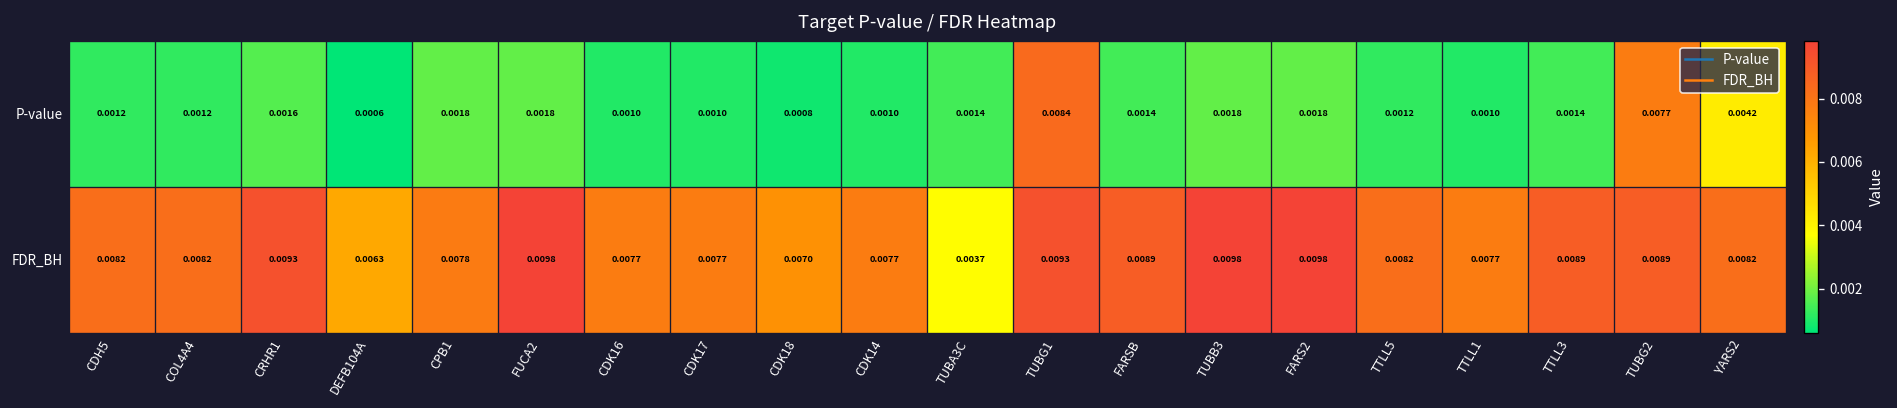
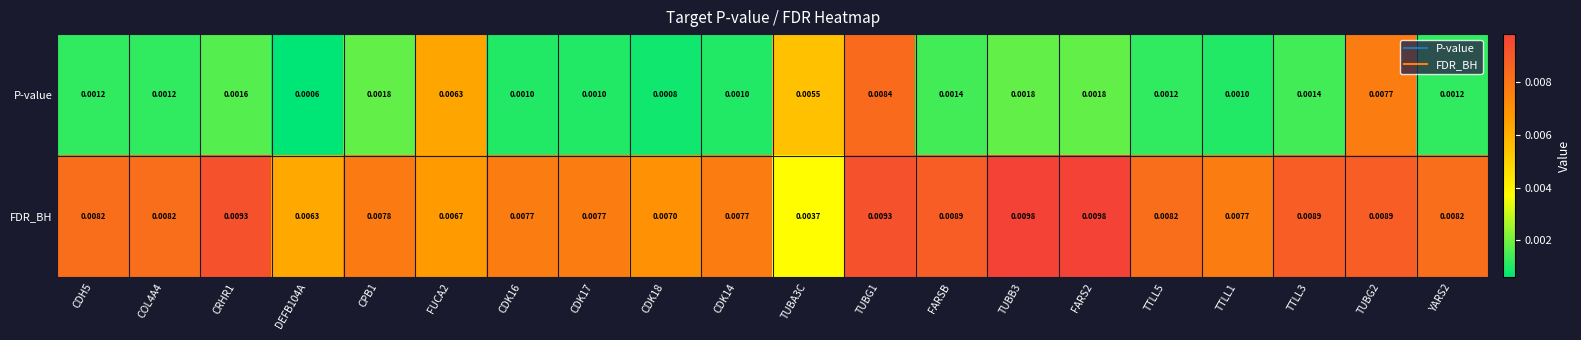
  {
    "P-value": {
      "CDH5": 0.0012,
      "COL4A4": 0.0012,
      "CRHR1": 0.0016,
      "DEFB104A": 0.0006,
      "CPB1": 0.0018,
-     "FUCA2": 0.0018,
+     "FUCA2": 0.0063,
      "CDK16": 0.0010,
      "CDK17": 0.0010,
      "CDK18": 0.0008,
      "CDK14": 0.0010,
-     "TUBA3C": 0.0014,
+     "TUBA3C": 0.0055,
      "TUBG1": 0.0084,
      "FARSB": 0.0014,
      "TUBB3": 0.0018,
      "FARS2": 0.0018,
      "TTLL5": 0.0012,
      "TTLL1": 0.0010,
      "TTLL3": 0.0014,
      "TUBG2": 0.0077,
-     "YARS2": 0.0042
+     "YARS2": 0.0012
    },
    "FDR_BH": {
      "CDH5": 0.0082,
      "COL4A4": 0.0082,
      "CRHR1": 0.0093,
      "DEFB104A": 0.0063,
      "CPB1": 0.0078,
-     "FUCA2": 0.0098,
+     "FUCA2": 0.0067,
      "CDK16": 0.0077,
      "CDK17": 0.0077,
      "CDK18": 0.0070,
      "CDK14": 0.0077,
      "TUBA3C": 0.0037,
      "TUBG1": 0.0093,
      "FARSB": 0.0089,
      "TUBB3": 0.0098,
      "FARS2": 0.0098,
      "TTLL5": 0.0082,
      "TTLL1": 0.0077,
      "TTLL3": 0.0089,
      "TUBG2": 0.0089,
      "YARS2": 0.0082
    }
  }
